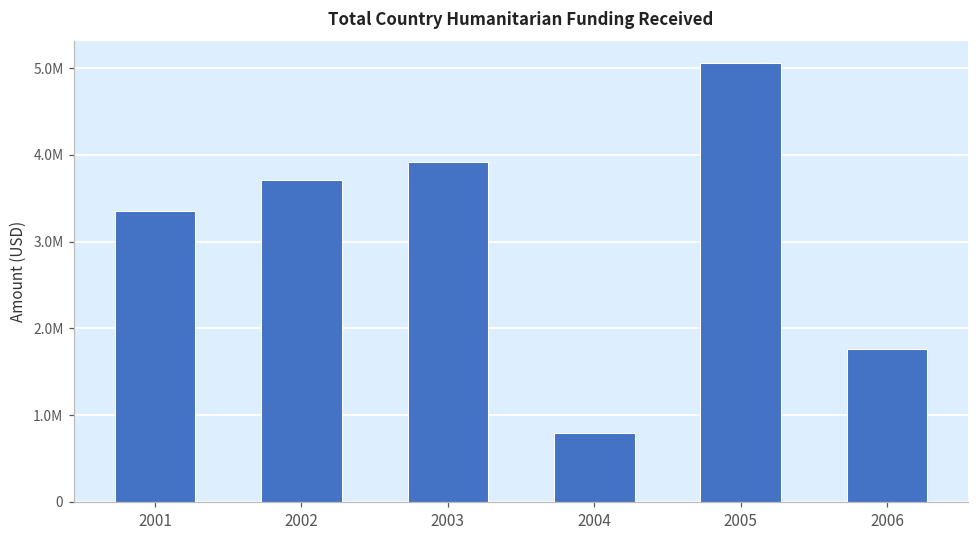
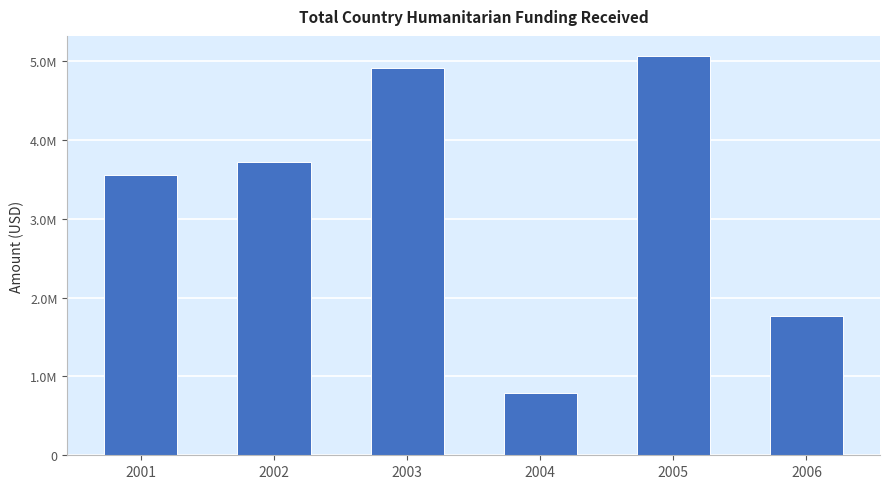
  {
-   "2001": 3400000,
+   "2001": 3600000,
    "2002": 3700000,
-   "2003": 3900000,
+   "2003": 4900000,
    "2004": 800000,
    "2005": 5100000,
    "2006": 1800000
  }
